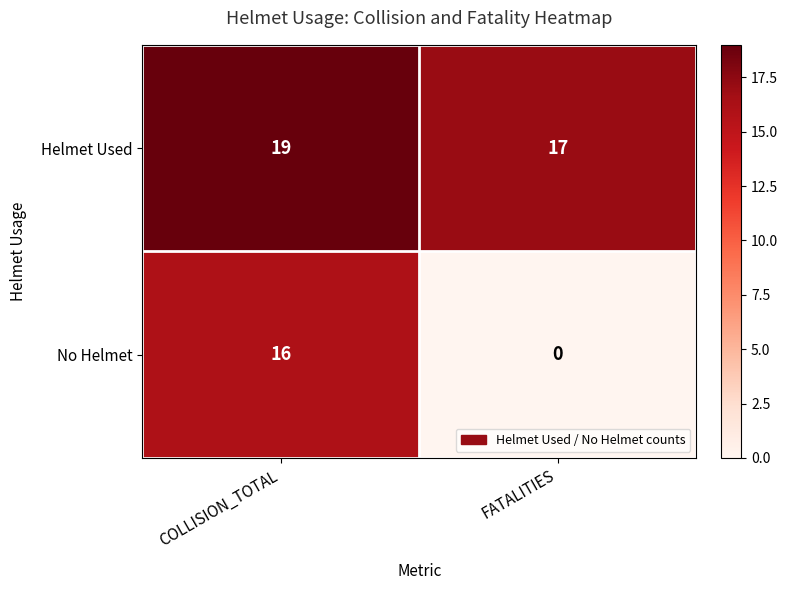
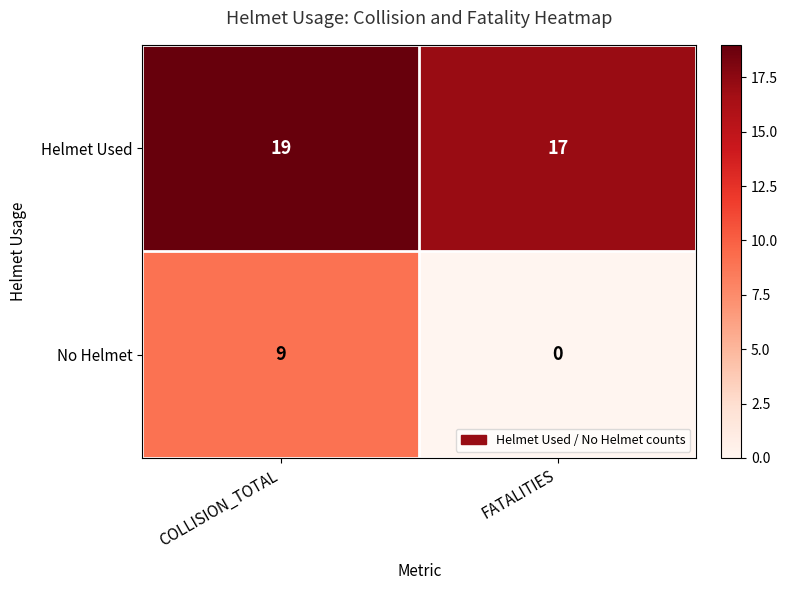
  {
    "Helmet Used": {
      "COLLISION_TOTAL": 19,
      "FATALITIES": 17
    },
    "No Helmet": {
-     "COLLISION_TOTAL": 16,
+     "COLLISION_TOTAL": 9,
      "FATALITIES": 0
    }
  }
